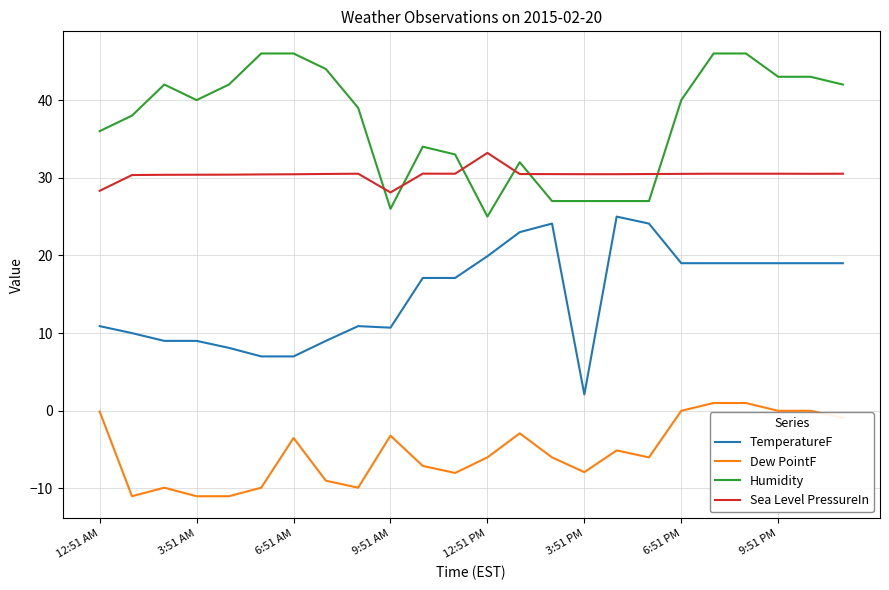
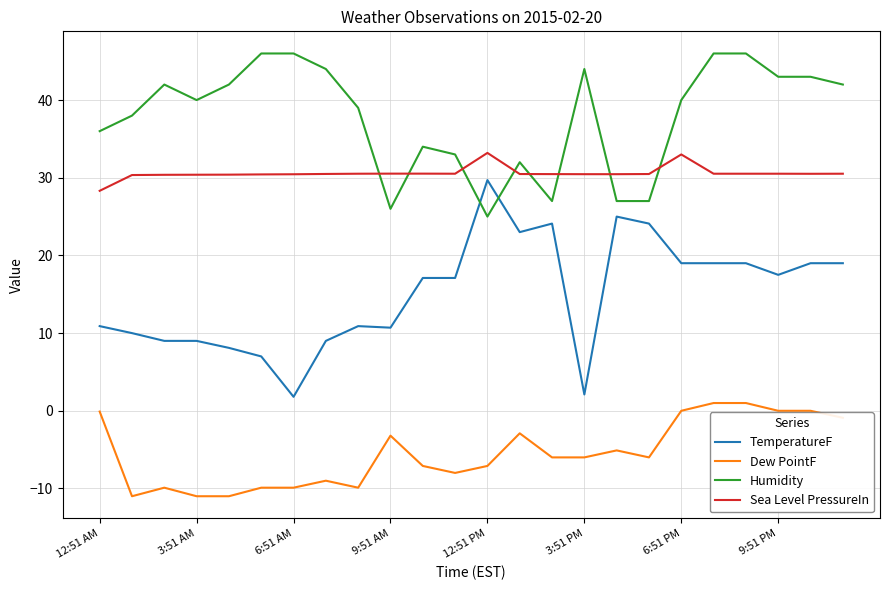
  {
    "TemperatureF": {
      "12:51 AM": 11,
      "3:51 AM": 9,
-     "6:51 AM": 7,
+     "6:51 AM": 2,
      "9:51 AM": 11,
-     "12:51 PM": 20,
+     "12:51 PM": 30,
      "3:51 PM": 2,
      "6:51 PM": 19,
-     "9:51 PM": 19
+     "9:51 PM": 18
    },
    "Dew PointF": {
      "12:51 AM": 0,
      "3:51 AM": -11,
-     "6:51 AM": -4,
+     "6:51 AM": -10,
      "9:51 AM": -3,
-     "12:51 PM": -6,
-     "3:51 PM": -8,
+     "12:51 PM": -7,
+     "3:51 PM": -6,
      "6:51 PM": 0,
      "9:51 PM": 0
    },
    "Humidity": {
      "12:51 AM": 36,
      "3:51 AM": 40,
      "6:51 AM": 46,
      "9:51 AM": 26,
      "12:51 PM": 25,
-     "3:51 PM": 27,
+     "3:51 PM": 44,
      "6:51 PM": 40,
      "9:51 PM": 43
    },
    "Sea Level PressureIn": {
      "12:51 AM": 28,
      "3:51 AM": 30,
      "6:51 AM": 30,
-     "9:51 AM": 28,
+     "9:51 AM": 31,
      "12:51 PM": 33,
      "3:51 PM": 30,
-     "6:51 PM": 31,
+     "6:51 PM": 33,
      "9:51 PM": 31
    }
  }
